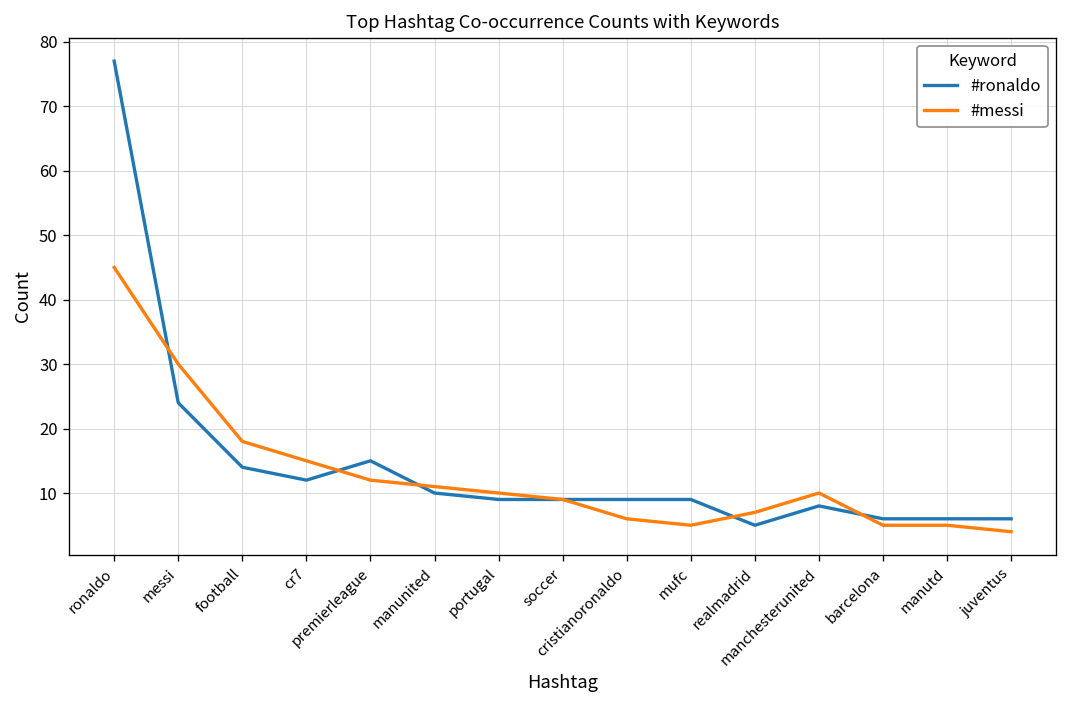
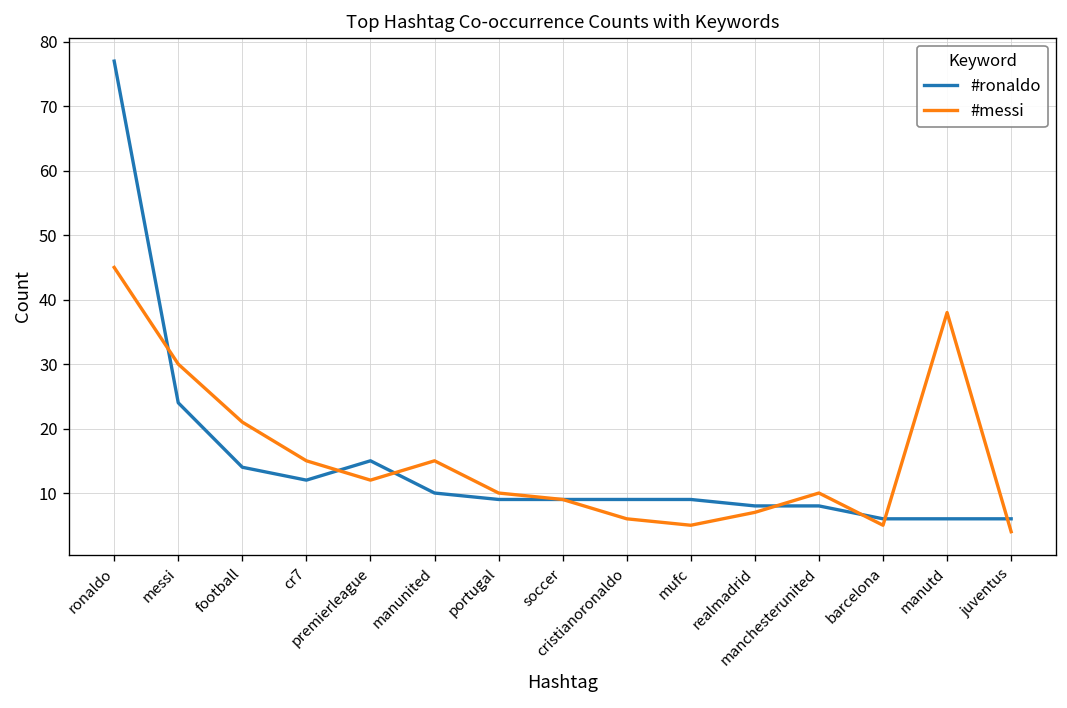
  {
    "#ronaldo": {
      "ronaldo": 77,
      "messi": 24,
      "football": 14,
      "cr7": 12,
      "premierleague": 15,
      "manunited": 10,
      "portugal": 9,
      "cristianoronaldo": 9,
      "mufc": 9,
-     "realmadrid": 5,
+     "realmadrid": 8,
      "manchesterunited": 8,
      "barcelona": 6,
      "manutd": 6,
      "juventus": 6
    },
    "#messi": {
      "ronaldo": 45,
      "messi": 30,
-     "football": 18,
+     "football": 21,
      "cr7": 15,
      "premierleague": 12,
-     "manunited": 11,
+     "manunited": 15,
      "portugal": 10,
      "cristianoronaldo": 6,
      "mufc": 5,
      "realmadrid": 7,
      "manchesterunited": 10,
      "barcelona": 5,
-     "manutd": 5,
+     "manutd": 38,
      "juventus": 4
    }
  }
